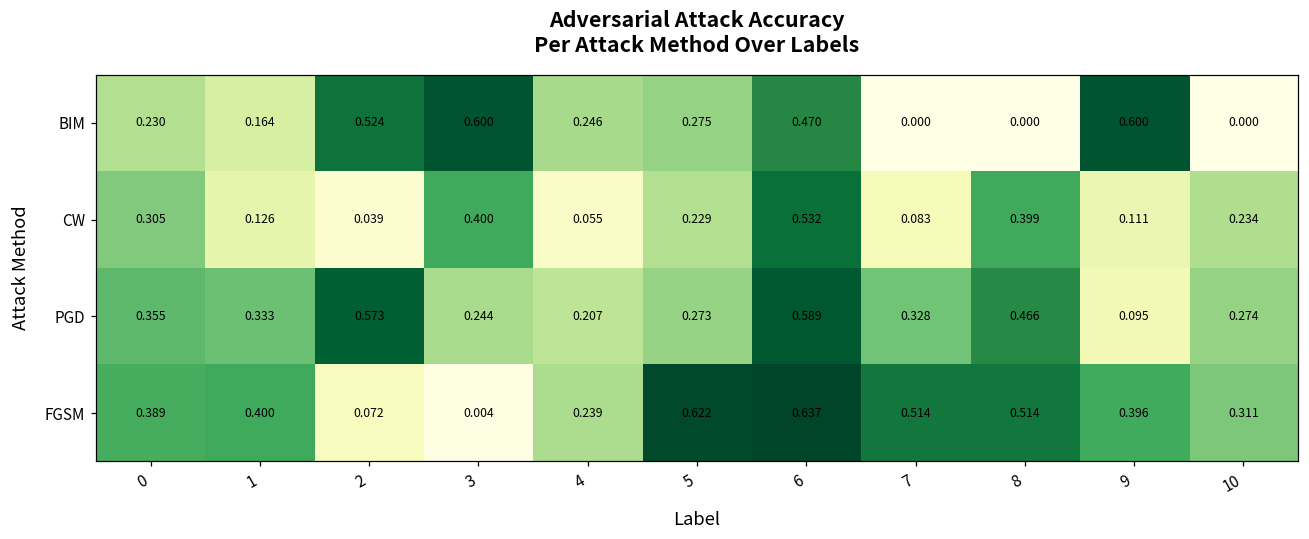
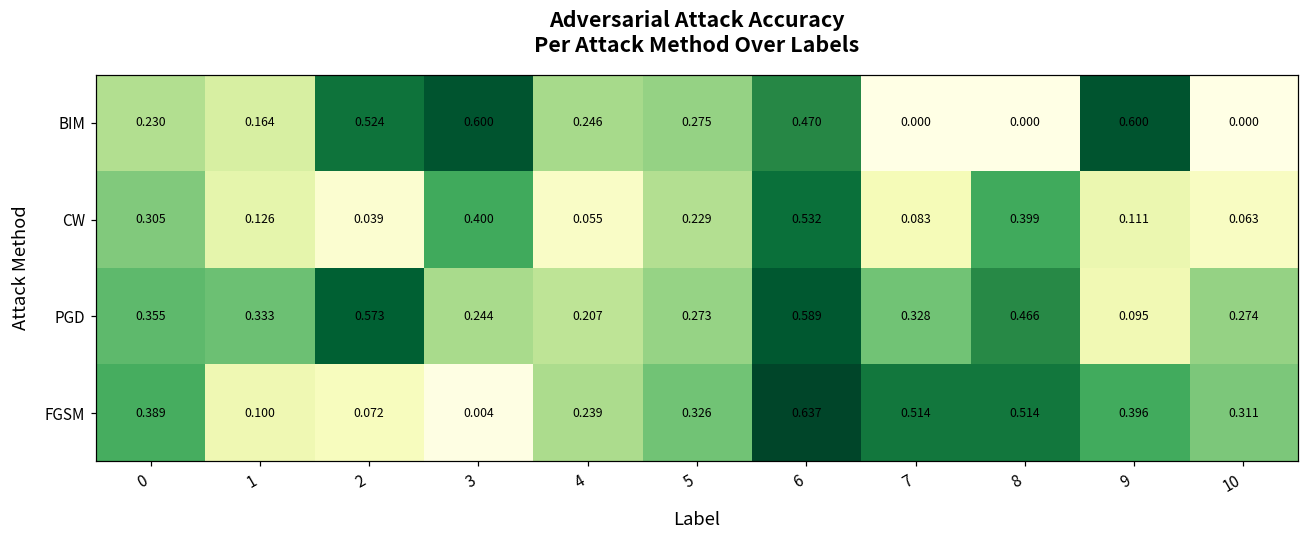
  {
    "BIM": {
      "0": 0.230,
      "1": 0.164,
      "2": 0.524,
      "3": 0.600,
      "4": 0.246,
      "5": 0.275,
      "6": 0.470,
      "7": 0.000,
      "8": 0.000,
      "9": 0.600,
      "10": 0.000
    },
    "CW": {
      "0": 0.305,
      "1": 0.126,
      "2": 0.039,
      "3": 0.400,
      "4": 0.055,
      "5": 0.229,
      "6": 0.532,
      "7": 0.083,
      "8": 0.399,
      "9": 0.111,
-     "10": 0.234
+     "10": 0.063
    },
    "PGD": {
      "0": 0.355,
      "1": 0.333,
      "2": 0.573,
      "3": 0.244,
      "4": 0.207,
      "5": 0.273,
      "6": 0.589,
      "7": 0.328,
      "8": 0.466,
      "9": 0.095,
      "10": 0.274
    },
    "FGSM": {
      "0": 0.389,
-     "1": 0.400,
+     "1": 0.100,
      "2": 0.072,
      "3": 0.004,
      "4": 0.239,
-     "5": 0.622,
+     "5": 0.326,
      "6": 0.637,
      "7": 0.514,
      "8": 0.514,
      "9": 0.396,
      "10": 0.311
    }
  }
